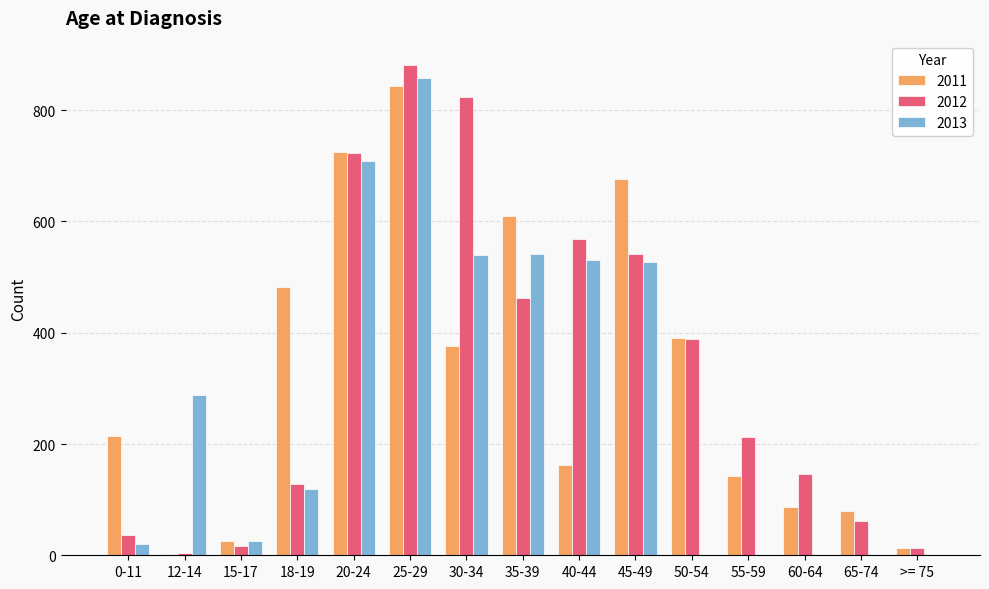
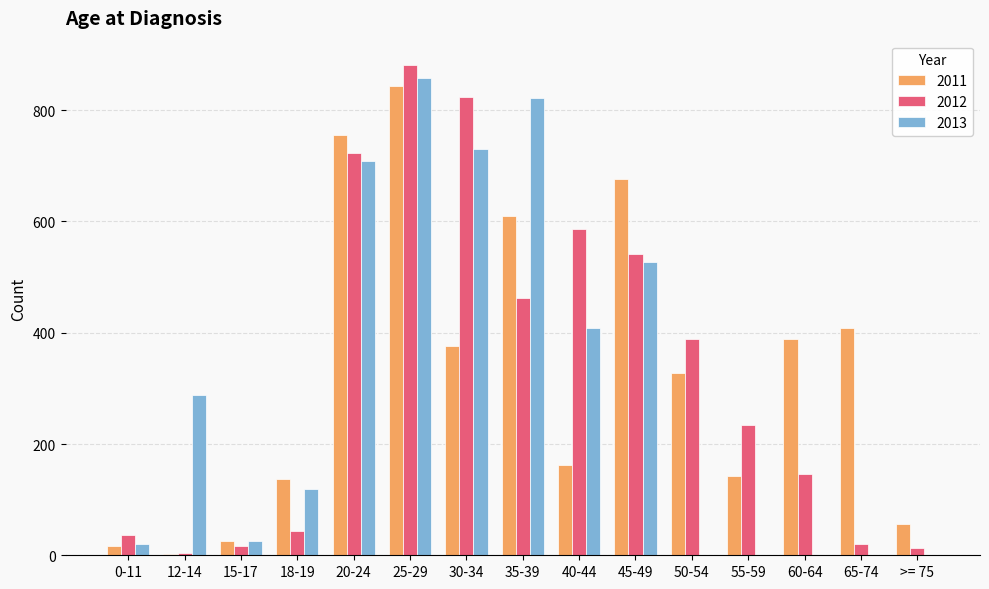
  {
    "2011": {
-     "0-11": 210,
+     "0-11": 20,
      "15-17": 30,
-     "18-19": 480,
-     "20-24": 730,
+     "18-19": 140,
+     "20-24": 760,
      "25-29": 840,
      "30-34": 380,
      "35-39": 610,
      "40-44": 160,
      "45-49": 680,
-     "50-54": 390,
+     "50-54": 330,
      "55-59": 140,
-     "60-64": 90,
-     "65-74": 80,
-     ">= 75": 10
+     "60-64": 390,
+     "65-74": 410,
+     ">= 75": 60
    },
    "2012": {
      "0-11": 40,
      "15-17": 20,
-     "18-19": 130,
+     "18-19": 40,
      "20-24": 720,
      "25-29": 880,
      "30-34": 820,
      "35-39": 460,
-     "40-44": 570,
+     "40-44": 590,
      "45-49": 540,
      "50-54": 390,
-     "55-59": 210,
+     "55-59": 240,
      "60-64": 150,
-     "65-74": 60,
+     "65-74": 20,
      ">= 75": 10
    },
    "2013": {
      "0-11": 20,
      "12-14": 290,
      "15-17": 30,
      "18-19": 120,
      "20-24": 710,
      "25-29": 860,
-     "30-34": 540,
-     "35-39": 540,
-     "40-44": 530,
+     "30-34": 730,
+     "35-39": 820,
+     "40-44": 410,
      "45-49": 530,
      "50-54": 0,
      "55-59": 0,
      "60-64": 0,
      "65-74": 0,
      ">= 75": 0
    }
  }
